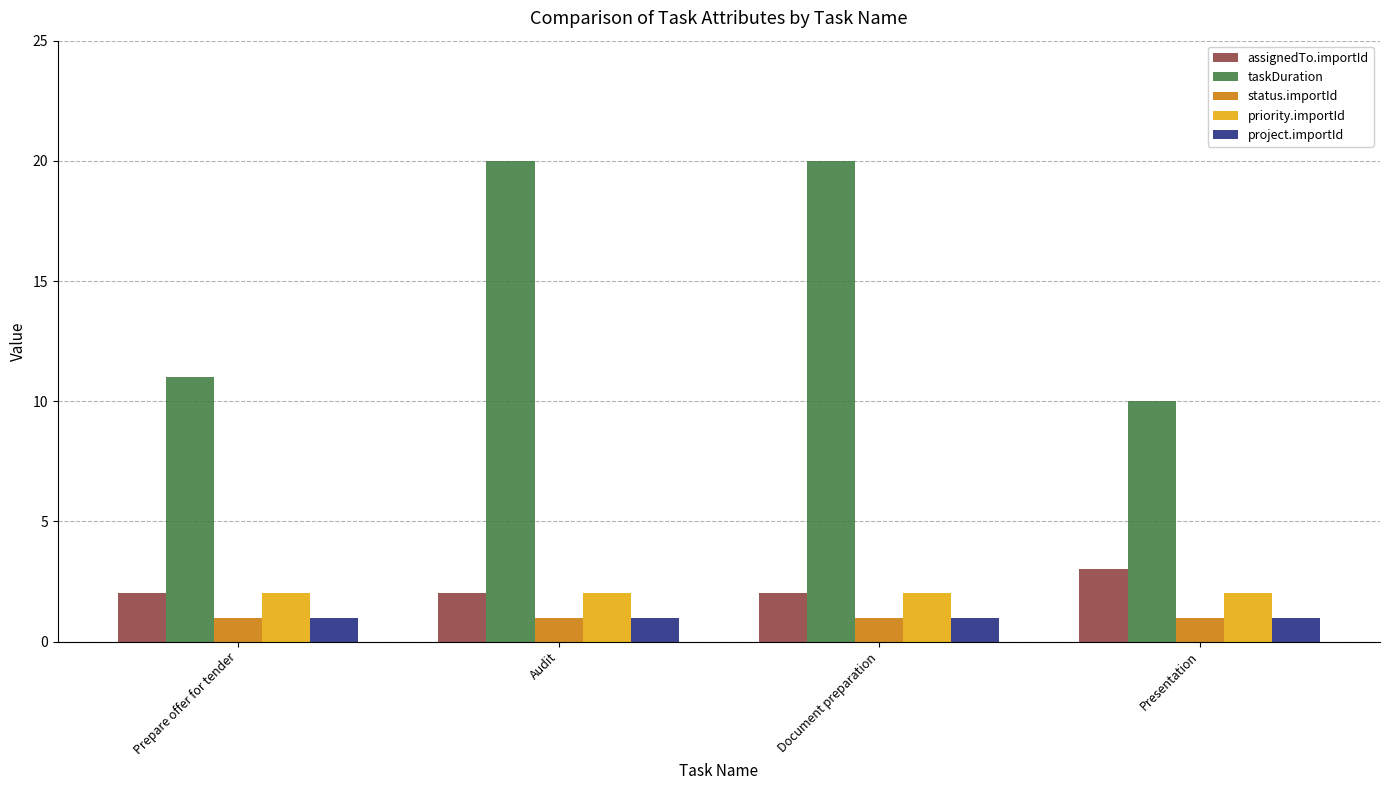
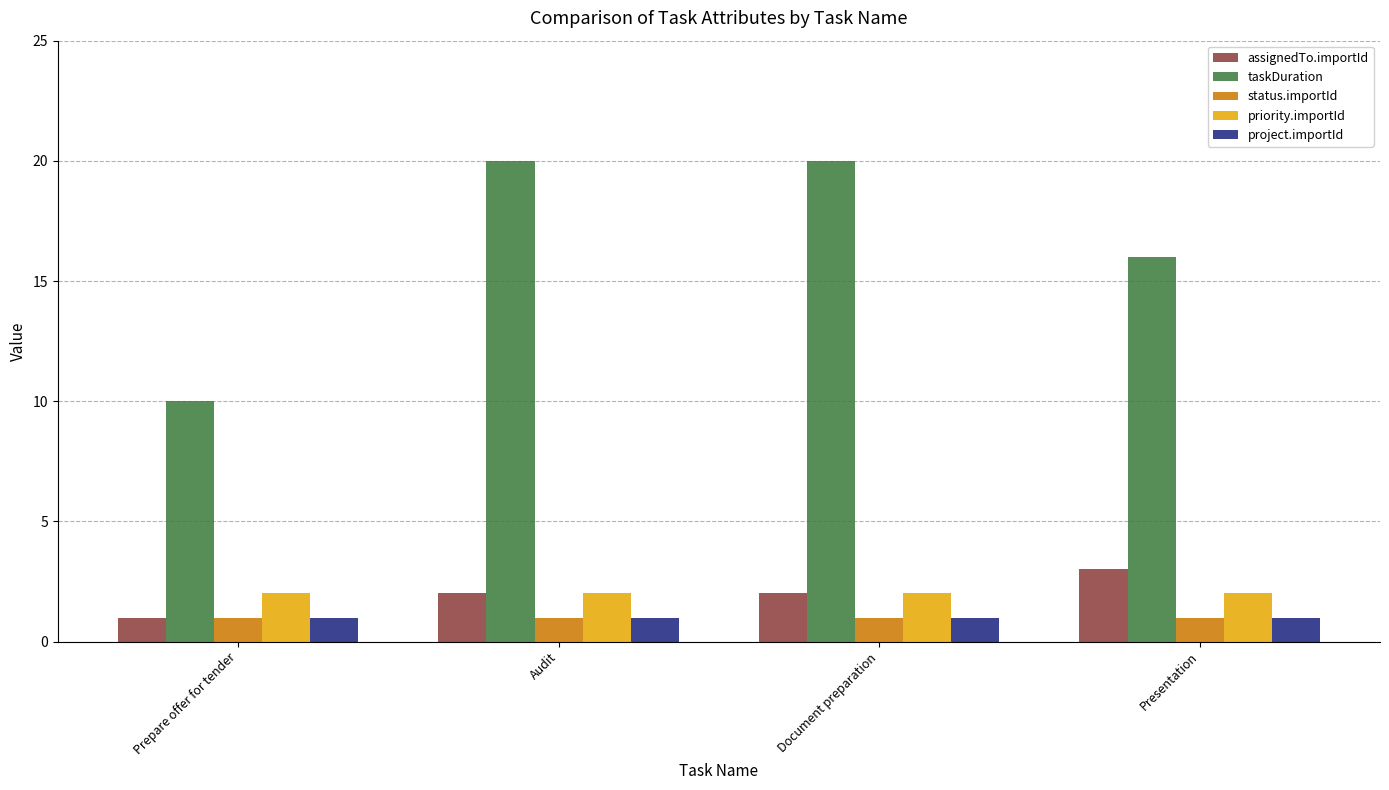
  {
    "assignedTo.importId": {
-     "Prepare offer for tender": 2,
+     "Prepare offer for tender": 1,
      "Audit": 2,
      "Document preparation": 2,
      "Presentation": 3
    },
    "taskDuration": {
-     "Prepare offer for tender": 11,
+     "Prepare offer for tender": 10,
      "Audit": 20,
      "Document preparation": 20,
-     "Presentation": 10
+     "Presentation": 16
    },
    "project.importId": {
      "Prepare offer for tender": 1,
      "Audit": 1,
      "Document preparation": 1,
      "Presentation": 1
    }
  }
